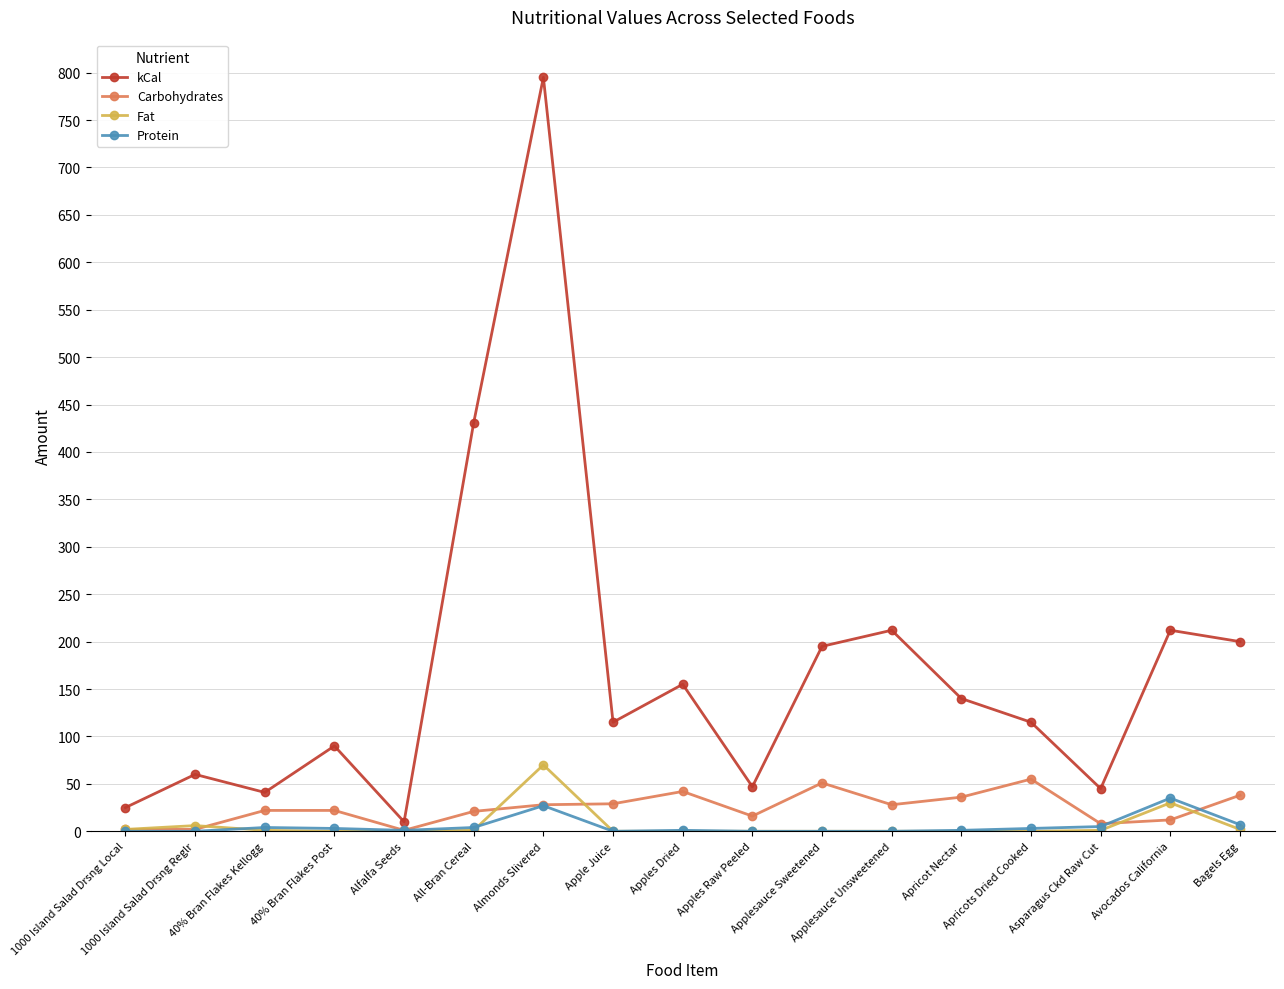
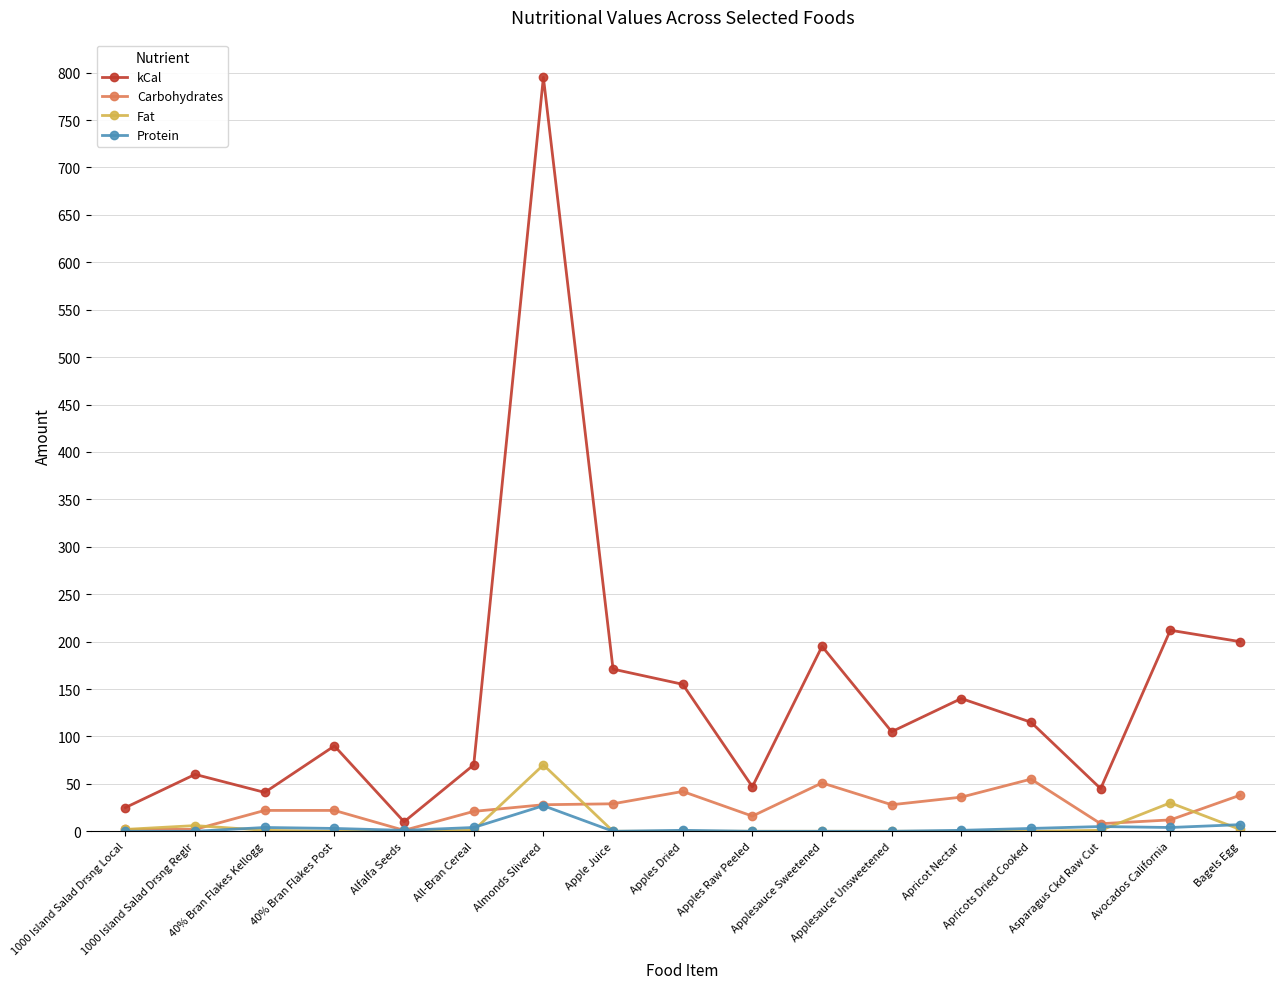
  {
    "kCal": {
      "1000 Island Salad Drsng Local": 30,
      "1000 Island Salad Drsng Reglr": 60,
      "40% Bran Flakes Kellogg": 40,
      "40% Bran Flakes Post": 90,
      "Alfalfa Seeds": 10,
-     "All-Bran Cereal": 430,
+     "All-Bran Cereal": 70,
      "Almonds Slivered": 800,
-     "Apple Juice": 120,
+     "Apple Juice": 170,
      "Apples Dried": 160,
      "Apples Raw Peeled": 50,
      "Applesauce Sweetened": 200,
-     "Applesauce Unsweetened": 210,
+     "Applesauce Unsweetened": 110,
      "Apricot Nectar": 140,
      "Apricots Dried Cooked": 120,
      "Asparagus Ckd Raw Cut": 50,
      "Avocados California": 210,
      "Bagels Egg": 200
    },
    "Protein": {
      "40% Bran Flakes Kellogg": 0,
      "40% Bran Flakes Post": 0,
      "All-Bran Cereal": 0,
      "Apricots Dried Cooked": 0,
      "Asparagus Ckd Raw Cut": 10,
-     "Avocados California": 40,
+     "Avocados California": 0,
      "Bagels Egg": 10
    }
  }
